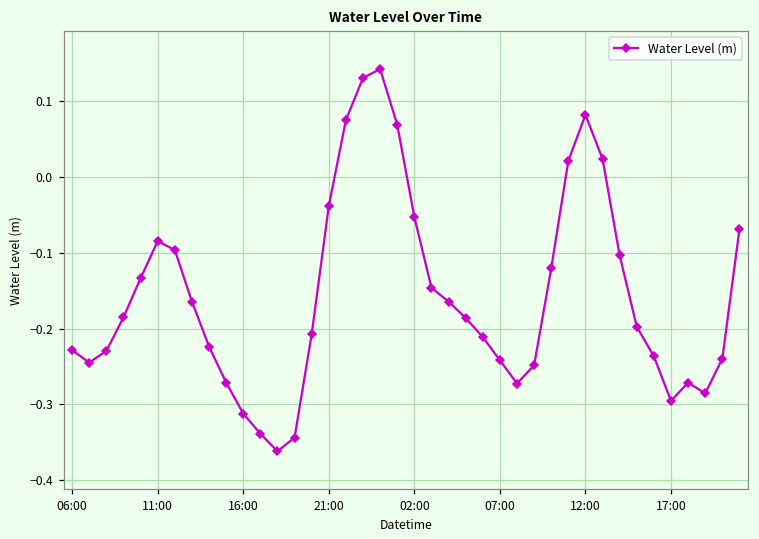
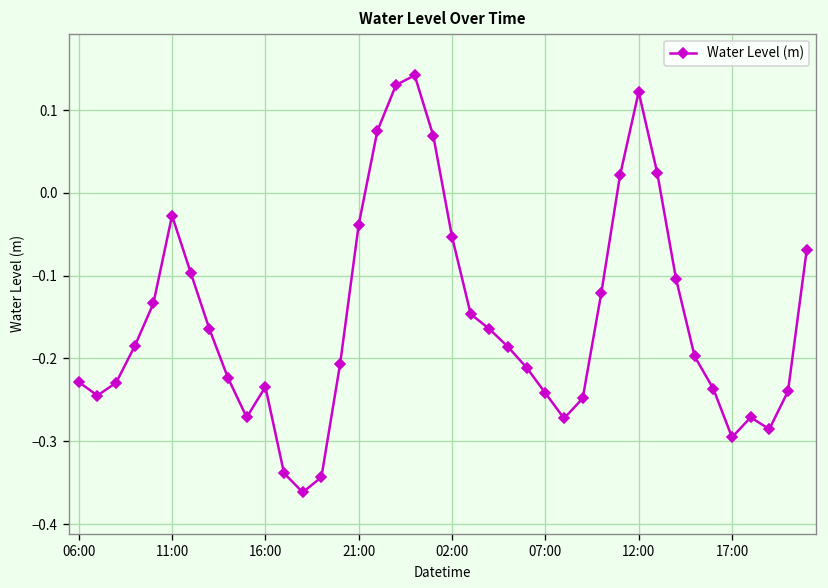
  {
    "06:00": -0.23,
-   "11:00": -0.08,
-   "16:00": -0.31,
+   "11:00": -0.03,
+   "16:00": -0.23,
    "21:00": -0.04,
    "02:00": -0.05,
    "07:00": -0.24,
-   "12:00": 0.08,
+   "12:00": 0.12,
    "17:00": -0.30
  }
